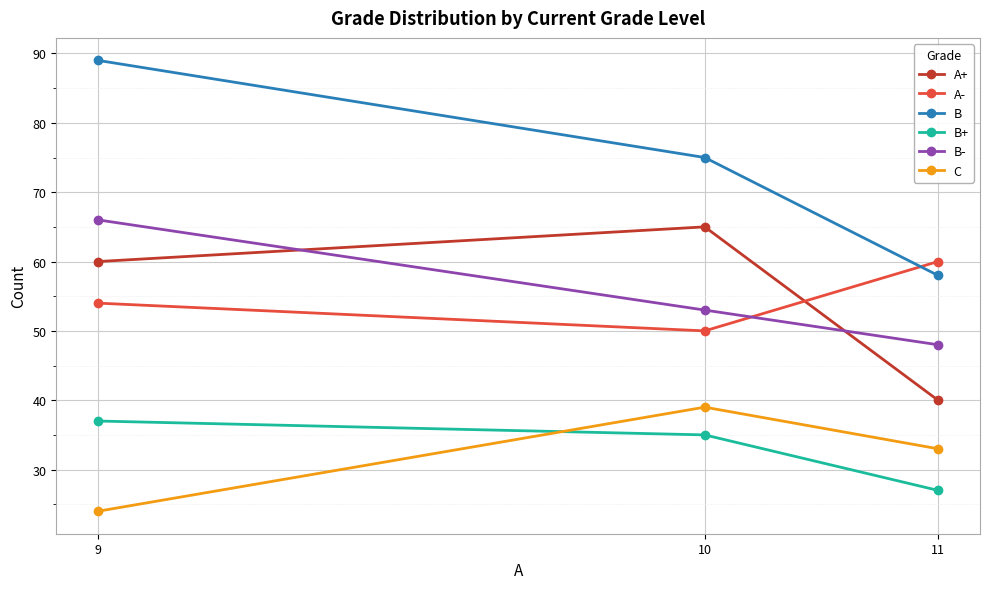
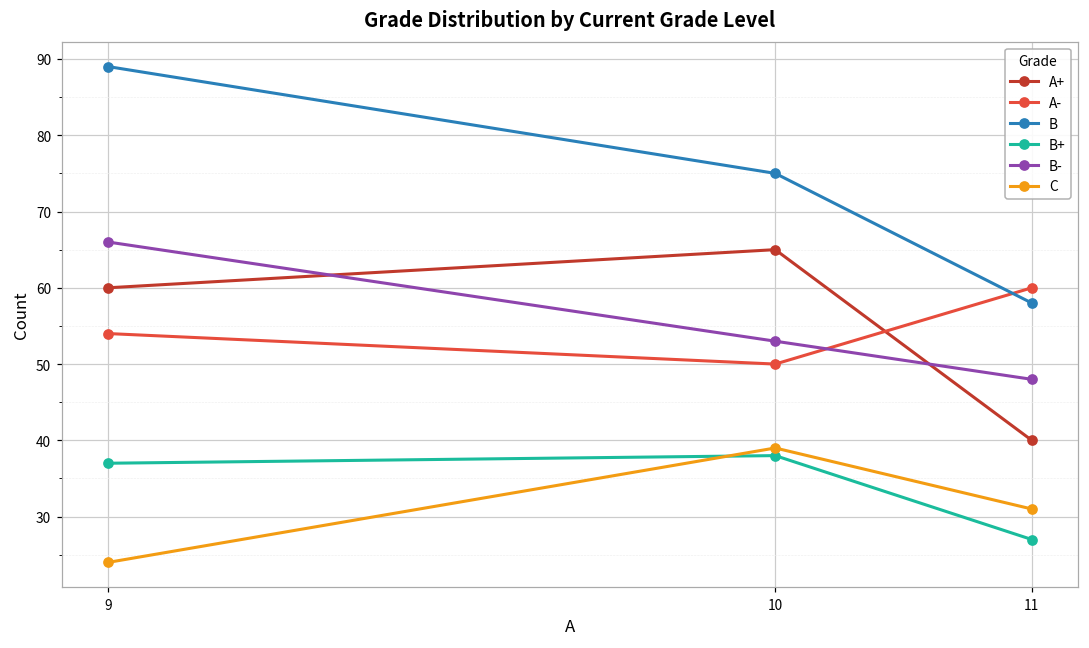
  {
    "B": {
      "9": 89,
      "10": 75,
      "11": 58
    },
    "B+": {
      "9": 37,
-     "10": 35,
+     "10": 38,
      "11": 27
    },
    "B-": {
      "9": 66,
      "10": 53,
      "11": 48
    },
    "C": {
      "9": 24,
      "10": 39,
-     "11": 33
+     "11": 31
    }
  }
